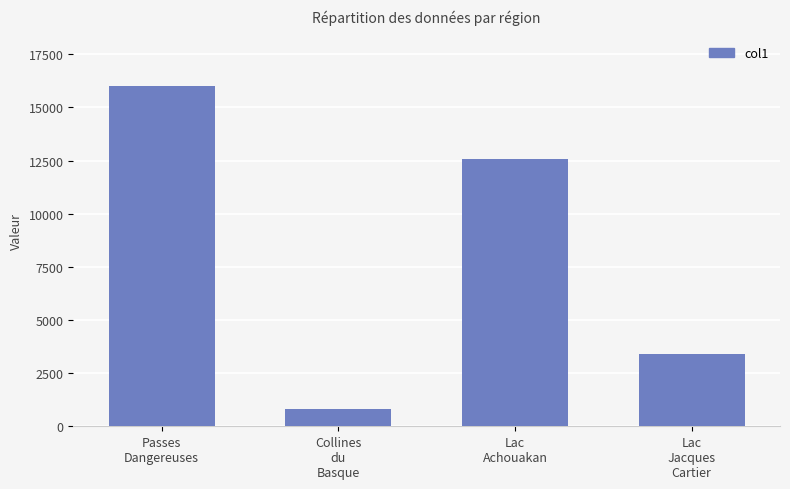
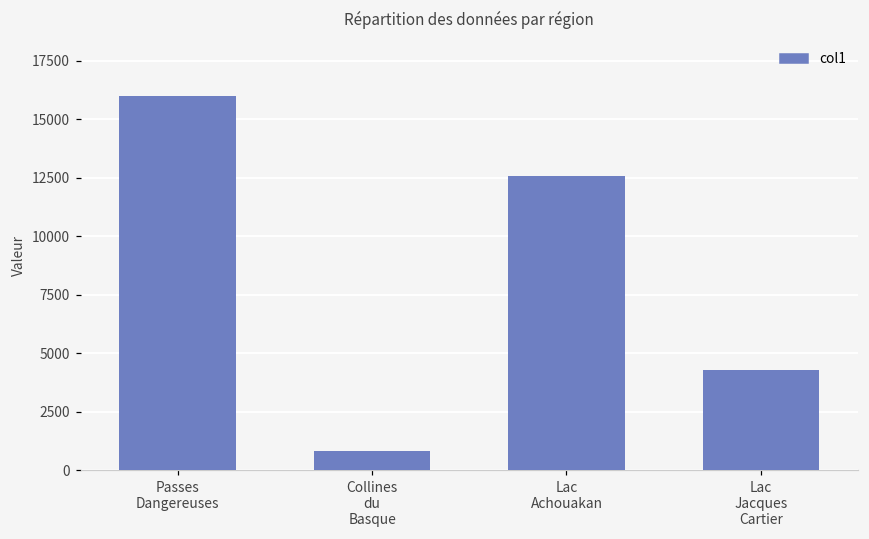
  {
    "Passes Dangereuses": 16000,
    "Collines du Basque": 800,
    "Lac Achouakan": 12600,
-   "Lac Jacques Cartier": 3400
+   "Lac Jacques Cartier": 4300
  }
